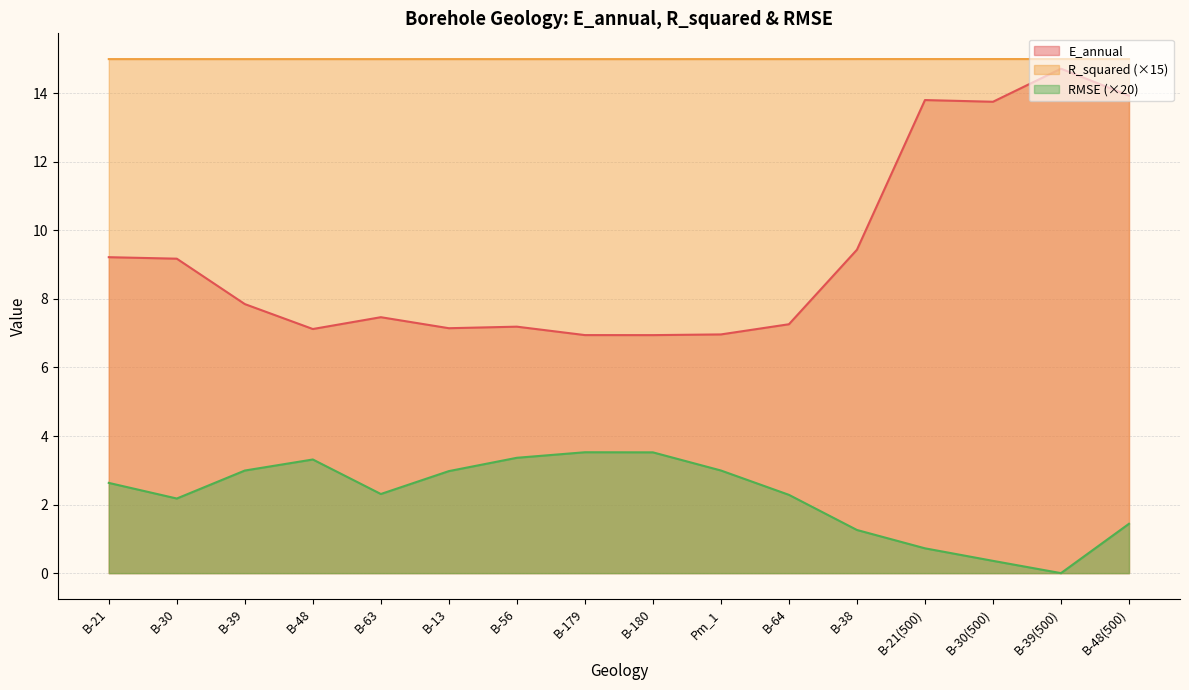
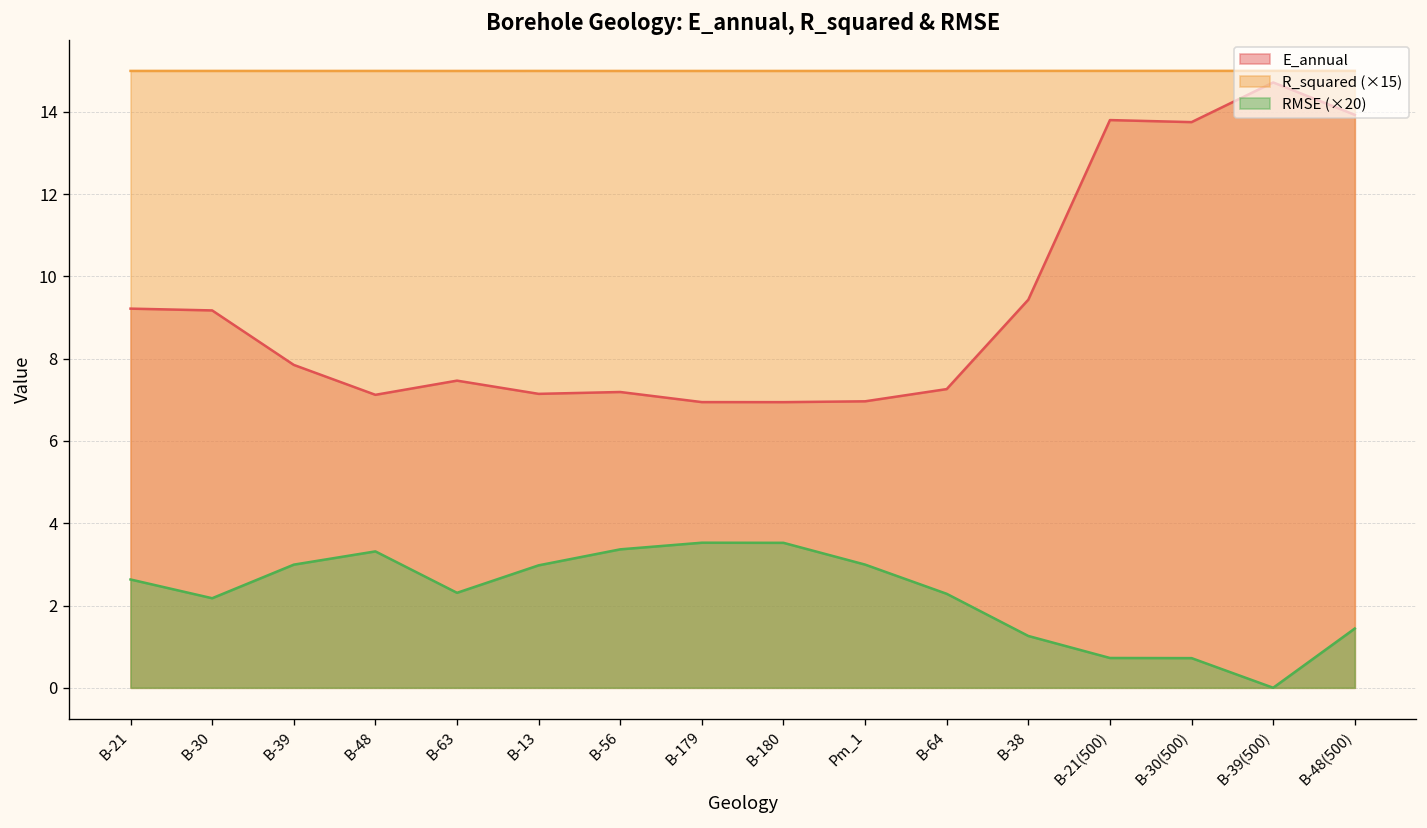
  {
    "RMSE (×20)": {
      "B-21": 2.6,
      "B-30": 2.2,
      "B-39": 3.0,
      "B-48": 3.3,
      "B-63": 2.3,
      "B-13": 3.0,
      "B-56": 3.4,
      "B-179": 3.5,
      "B-180": 3.5,
      "Pm_1": 3.0,
      "B-64": 2.3,
      "B-38": 1.3,
      "B-21(500)": 0.7,
-     "B-30(500)": 0.4,
+     "B-30(500)": 0.7,
      "B-39(500)": 0.0,
      "B-48(500)": 1.4
    }
  }
